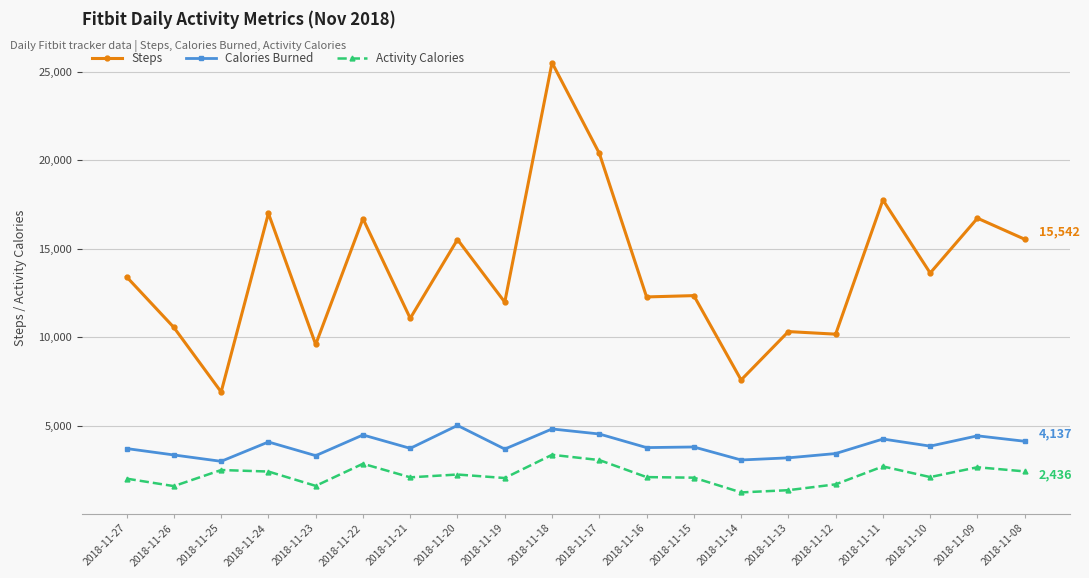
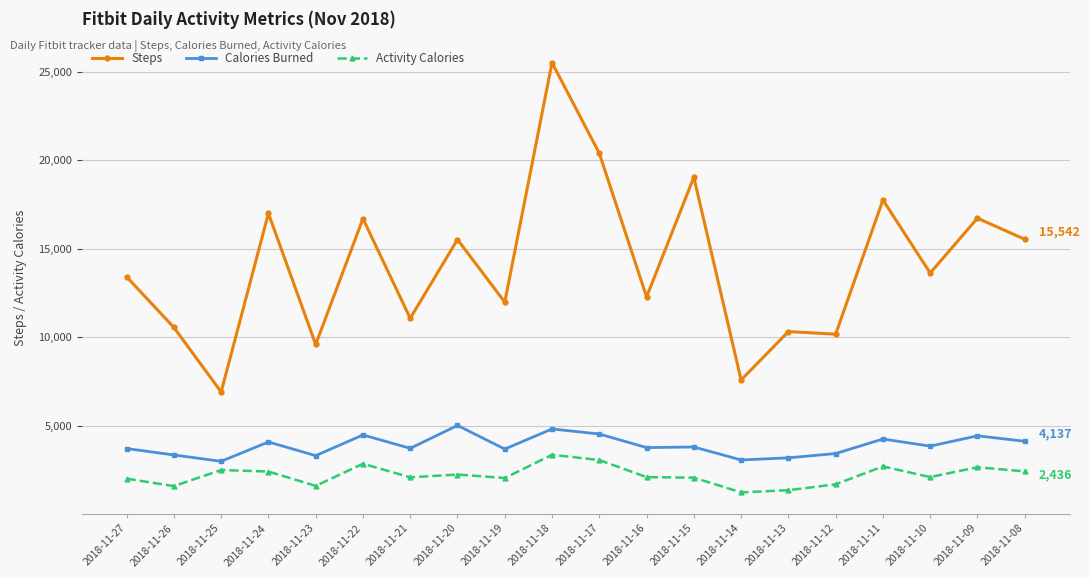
  {
    "Steps": {
      "2018-11-27": "13,400",
      "2018-11-26": "10,600",
      "2018-11-25": "6,900",
      "2018-11-24": "17,000",
      "2018-11-23": "9,600",
      "2018-11-22": "16,700",
      "2018-11-21": "11,100",
      "2018-11-20": "15,500",
      "2018-11-19": "12,000",
      "2018-11-18": "25,500",
      "2018-11-17": "20,400",
      "2018-11-16": "12,300",
-     "2018-11-15": "12,400",
+     "2018-11-15": "19,000",
      "2018-11-14": "7,600",
      "2018-11-13": "10,300",
      "2018-11-12": "10,200",
      "2018-11-11": "17,800",
      "2018-11-10": "13,600",
      "2018-11-09": "16,700"
    },
    "Calories Burned": {
      "2018-11-08": "4,137"
    },
    "Activity Calories": {
      "2018-11-08": "2,436"
    }
  }
